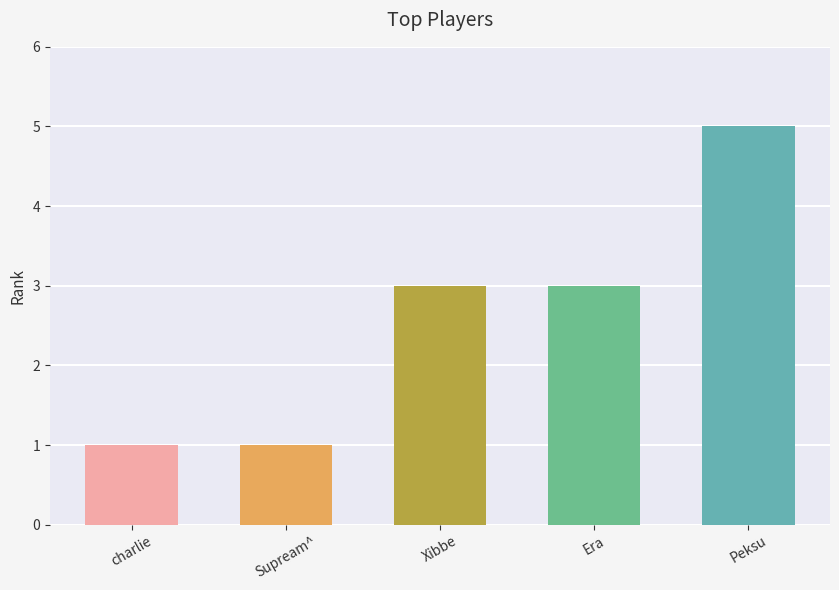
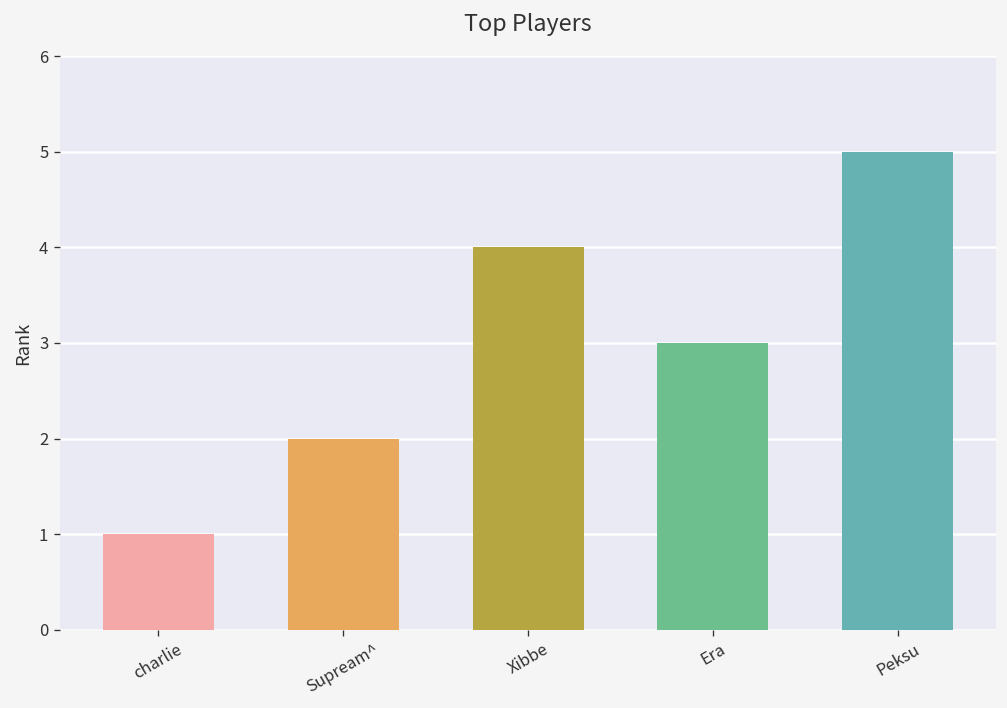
  {
    "charlie": 1,
-   "Supream^": 1,
-   "Xibbe": 3,
+   "Supream^": 2,
+   "Xibbe": 4,
    "Era": 3,
    "Peksu": 5
  }
